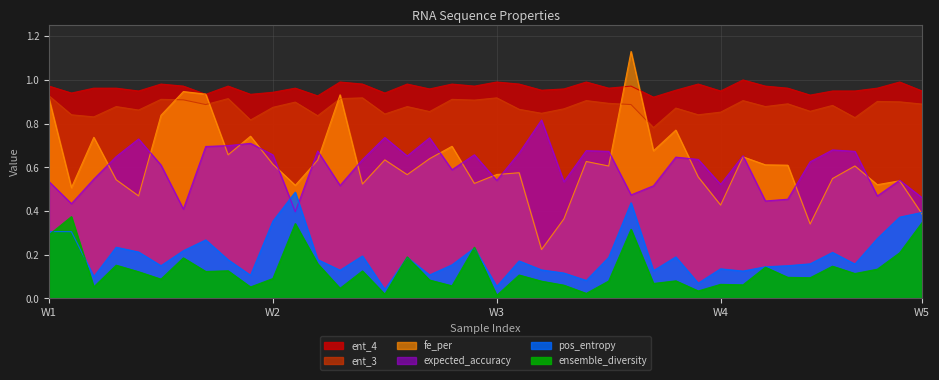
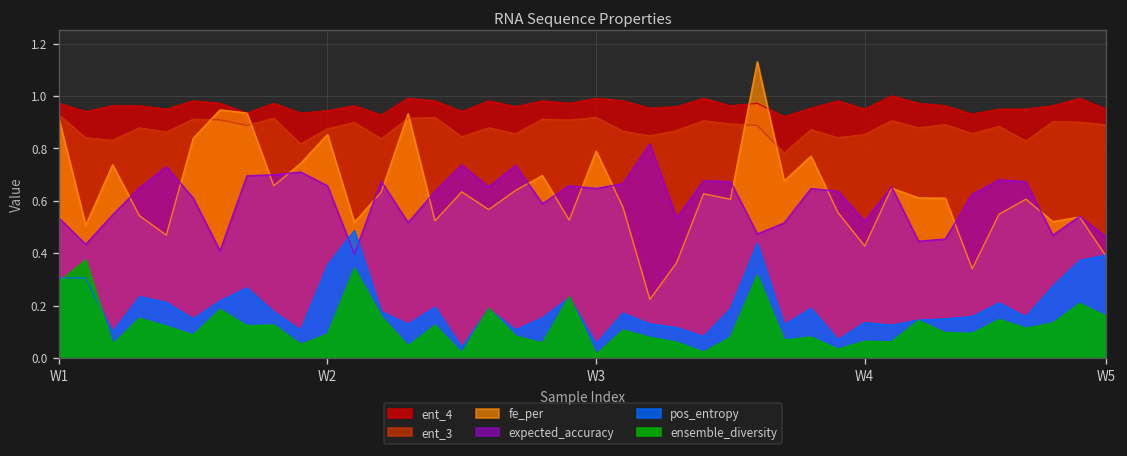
  {
    "fe_per": {
      "W1": 0.91,
-     "W2": 0.61,
-     "W3": 0.57,
+     "W2": 0.85,
+     "W3": 0.79,
      "W4": 0.43
    },
    "expected_accuracy": {
      "W1": 0.53,
      "W2": 0.66,
-     "W3": 0.54,
+     "W3": 0.65,
      "W4": 0.52,
      "W5": 0.46
    },
    "pos_entropy": {
      "W1": 0.31,
      "W2": 0.35,
      "W3": 0.05,
      "W4": 0.14
    },
    "ensemble_diversity": {
      "W1": 0.29,
      "W2": 0.09,
      "W3": 0.01,
      "W4": 0.06,
-     "W5": 0.35
+     "W5": 0.16
    }
  }
